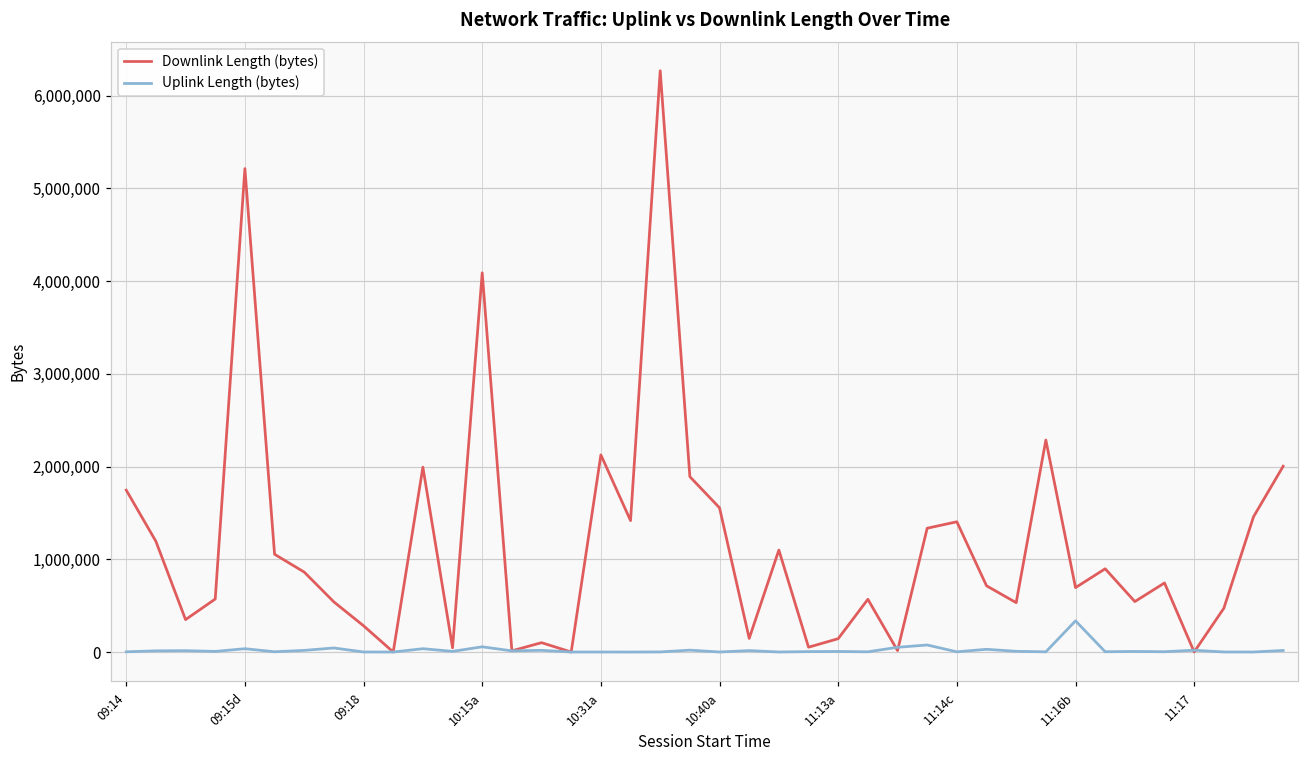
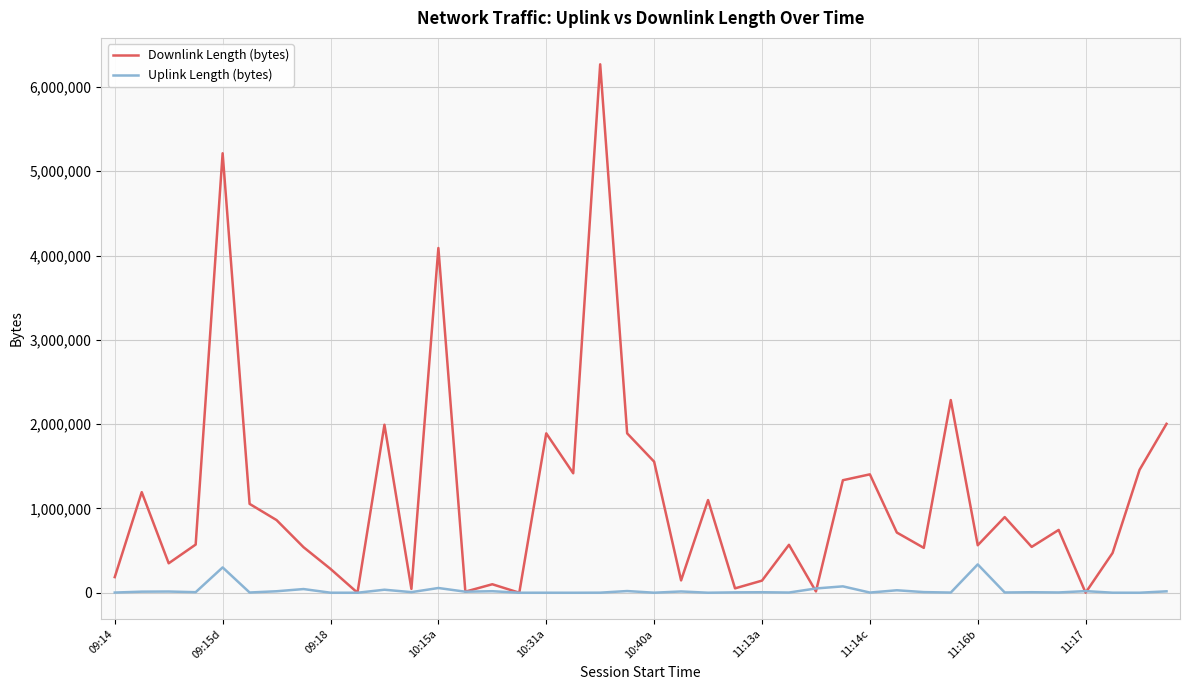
  {
    "Downlink Length (bytes)": {
-     "09:14": "1,700,000",
+     "09:14": "200,000",
      "09:15d": "5,200,000",
      "09:18": "300,000",
      "10:15a": "4,100,000",
-     "10:31a": "2,100,000",
+     "10:31a": "1,900,000",
      "10:40a": "1,600,000",
      "11:13a": "100,000",
      "11:14c": "1,400,000",
-     "11:16b": "700,000"
+     "11:16b": "600,000"
    },
    "Uplink Length (bytes)": {
      "09:14": "0",
-     "09:15d": "0",
+     "09:15d": "300,000",
      "09:18": "0",
      "10:15a": "100,000",
      "10:31a": "0",
      "10:40a": "0",
      "11:13a": "0",
      "11:14c": "0",
      "11:16b": "300,000"
    }
  }
